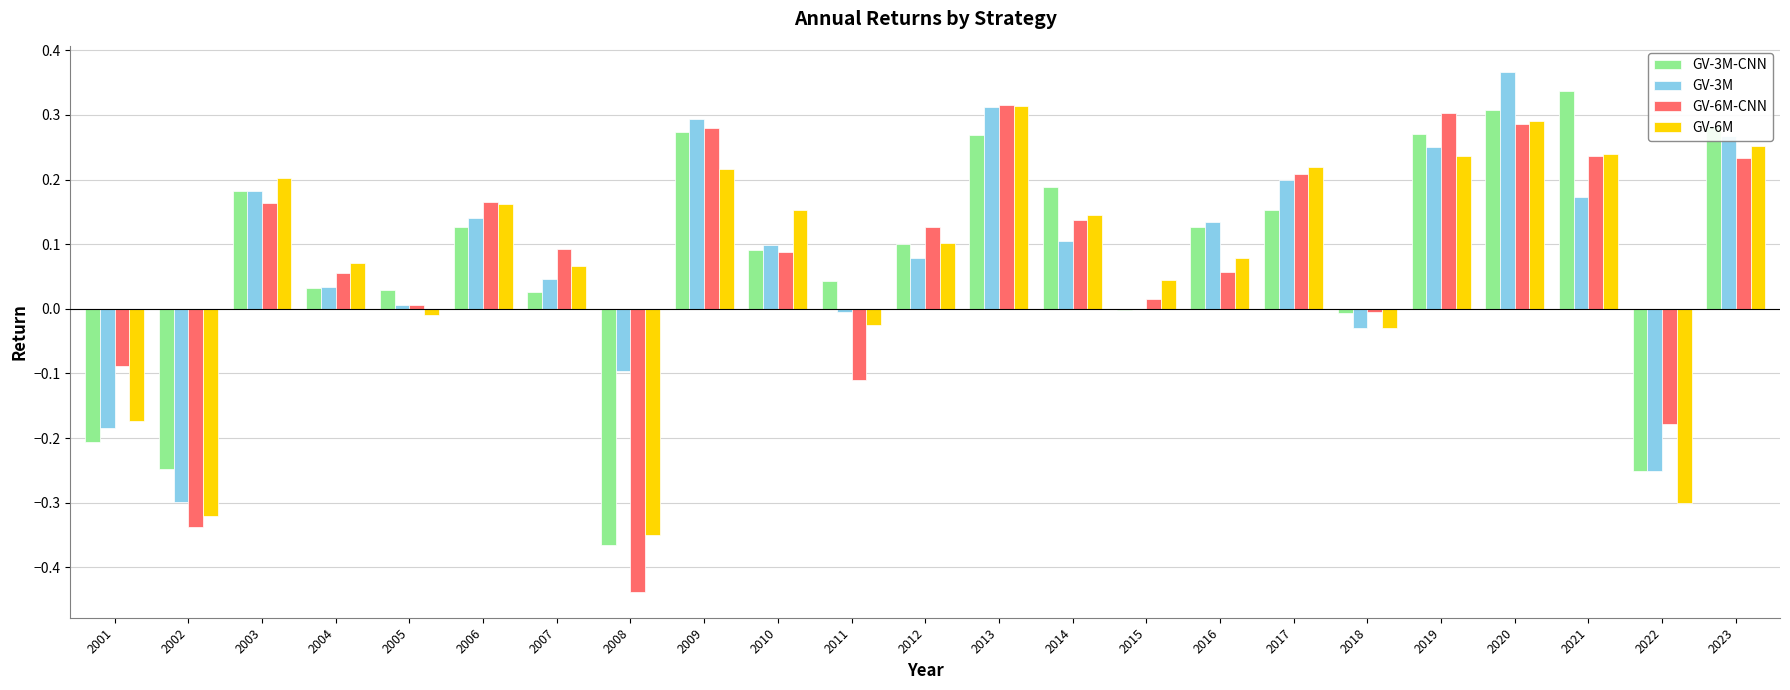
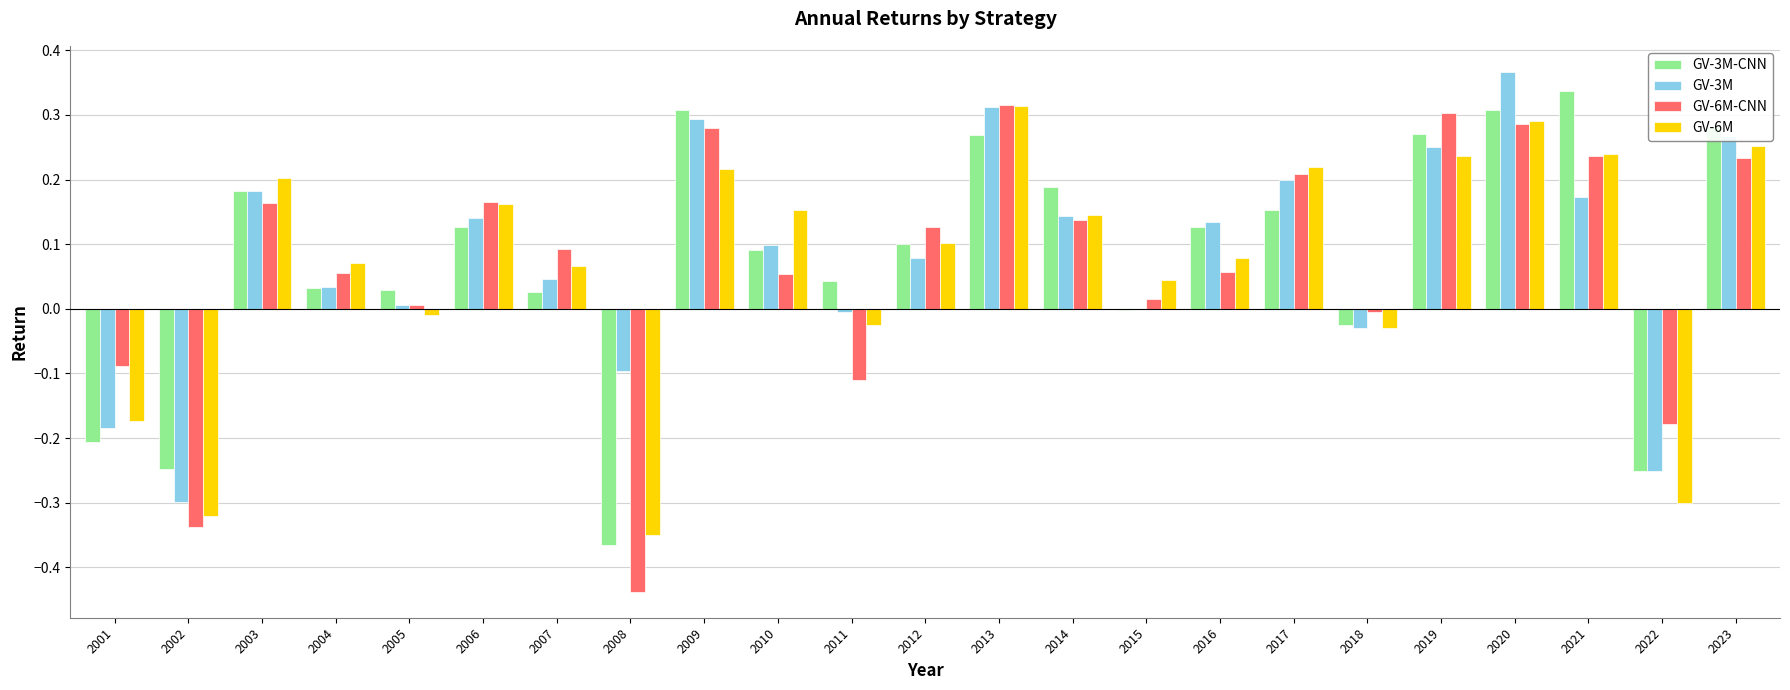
  {
    "GV-3M-CNN": {
      "2001": -0.21,
      "2002": -0.25,
      "2003": 0.18,
      "2004": 0.03,
      "2005": 0.03,
      "2006": 0.13,
      "2007": 0.03,
      "2008": -0.37,
-     "2009": 0.27,
+     "2009": 0.31,
      "2010": 0.09,
      "2011": 0.04,
      "2012": 0.10,
      "2013": 0.27,
      "2014": 0.19,
      "2016": 0.13,
      "2017": 0.15,
-     "2018": -0.01,
+     "2018": -0.03,
      "2019": 0.27,
      "2020": 0.31,
      "2021": 0.34,
      "2022": -0.25
    },
    "GV-3M": {
      "2001": -0.18,
      "2002": -0.30,
      "2003": 0.18,
      "2004": 0.03,
      "2005": 0.01,
      "2006": 0.14,
      "2007": 0.05,
      "2008": -0.10,
      "2009": 0.29,
      "2010": 0.10,
      "2011": -0.01,
      "2012": 0.08,
      "2013": 0.31,
-     "2014": 0.10,
+     "2014": 0.14,
      "2016": 0.13,
      "2017": 0.20,
      "2018": -0.03,
      "2019": 0.25,
      "2020": 0.37,
      "2021": 0.17,
      "2022": -0.25
    },
    "GV-6M-CNN": {
      "2001": -0.09,
      "2002": -0.34,
      "2003": 0.16,
      "2004": 0.06,
      "2005": 0.01,
      "2006": 0.16,
      "2007": 0.09,
      "2008": -0.44,
      "2009": 0.28,
-     "2010": 0.09,
+     "2010": 0.05,
      "2011": -0.11,
      "2012": 0.13,
      "2013": 0.31,
      "2014": 0.14,
      "2015": 0.02,
      "2016": 0.06,
      "2017": 0.21,
      "2018": 0.00,
      "2019": 0.30,
      "2020": 0.29,
      "2021": 0.24,
      "2022": -0.18,
      "2023": 0.23
    },
    "GV-6M": {
      "2001": -0.17,
      "2002": -0.32,
      "2003": 0.20,
      "2004": 0.07,
      "2005": -0.01,
      "2006": 0.16,
      "2007": 0.07,
      "2008": -0.35,
      "2009": 0.22,
      "2010": 0.15,
      "2011": -0.03,
      "2012": 0.10,
      "2013": 0.31,
      "2014": 0.15,
      "2015": 0.05,
      "2016": 0.08,
      "2017": 0.22,
      "2018": -0.03,
      "2019": 0.24,
      "2020": 0.29,
      "2021": 0.24,
      "2022": -0.30,
      "2023": 0.25
    }
  }
